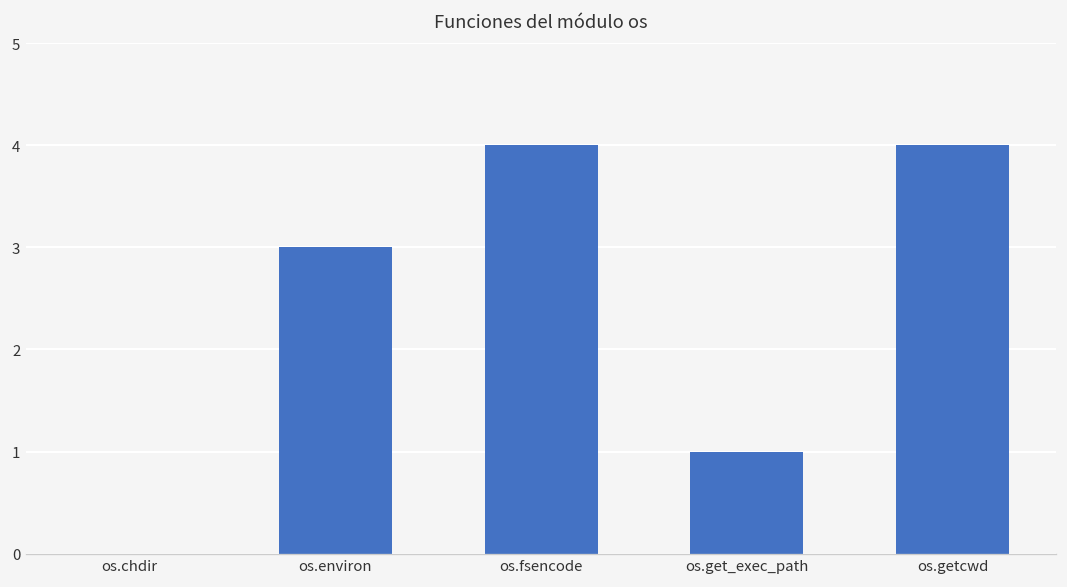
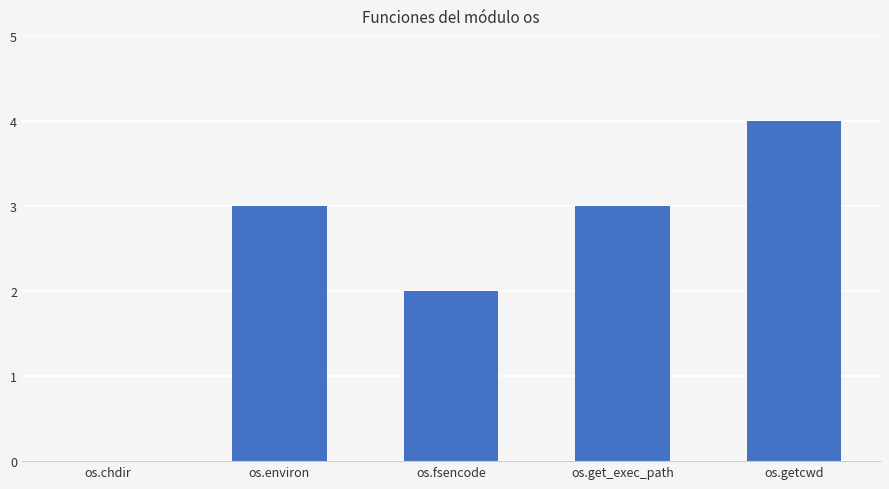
  {
    "os.chdir": 0,
    "os.environ": 3,
-   "os.fsencode": 4,
-   "os.get_exec_path": 1,
+   "os.fsencode": 2,
+   "os.get_exec_path": 3,
    "os.getcwd": 4
  }
